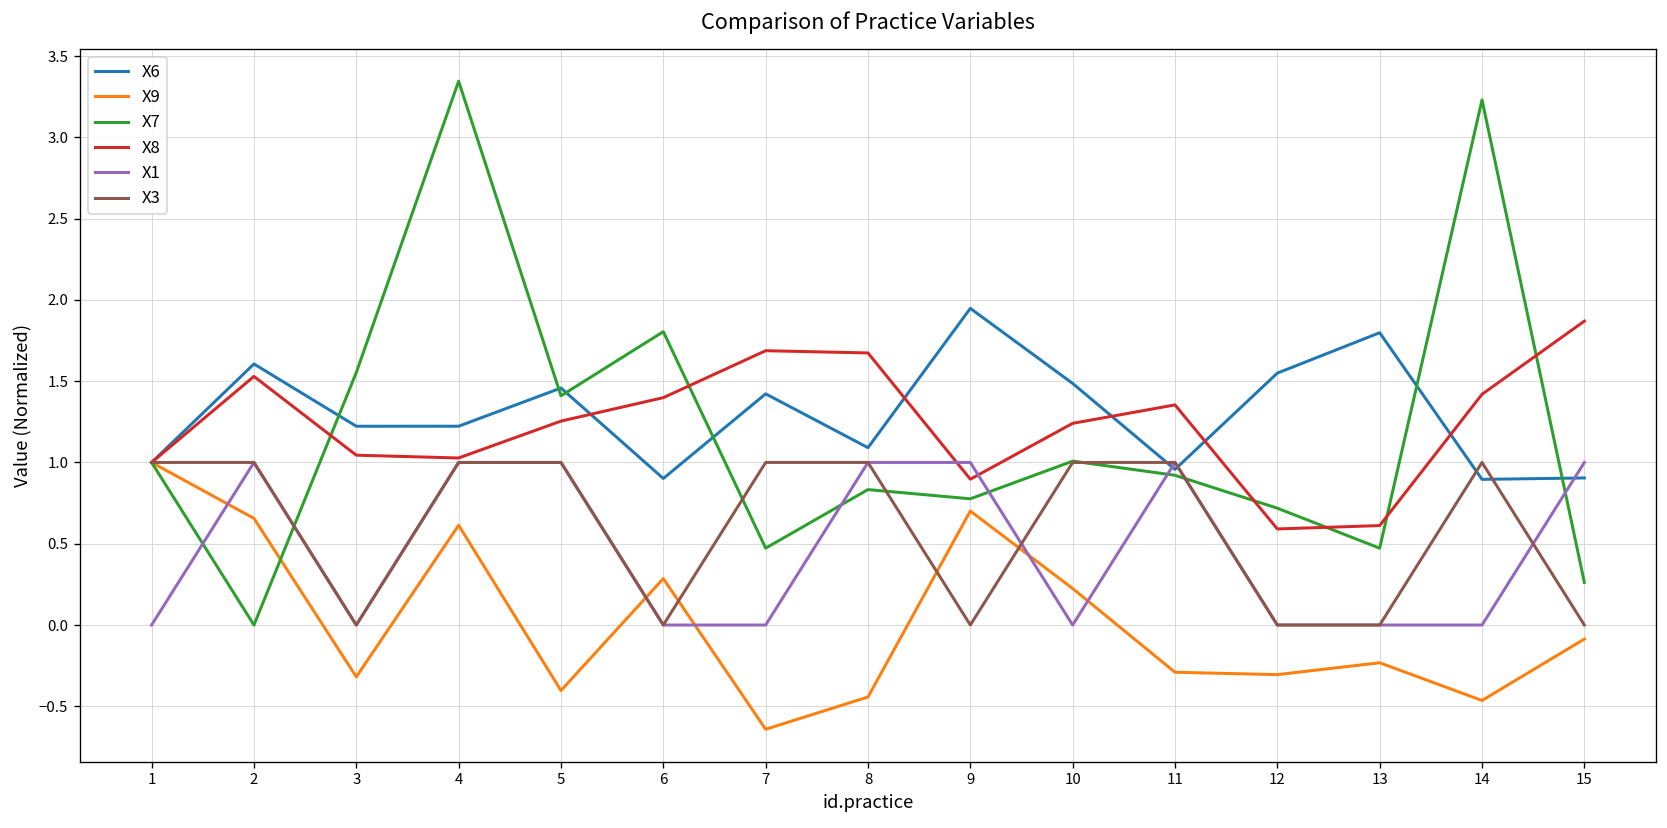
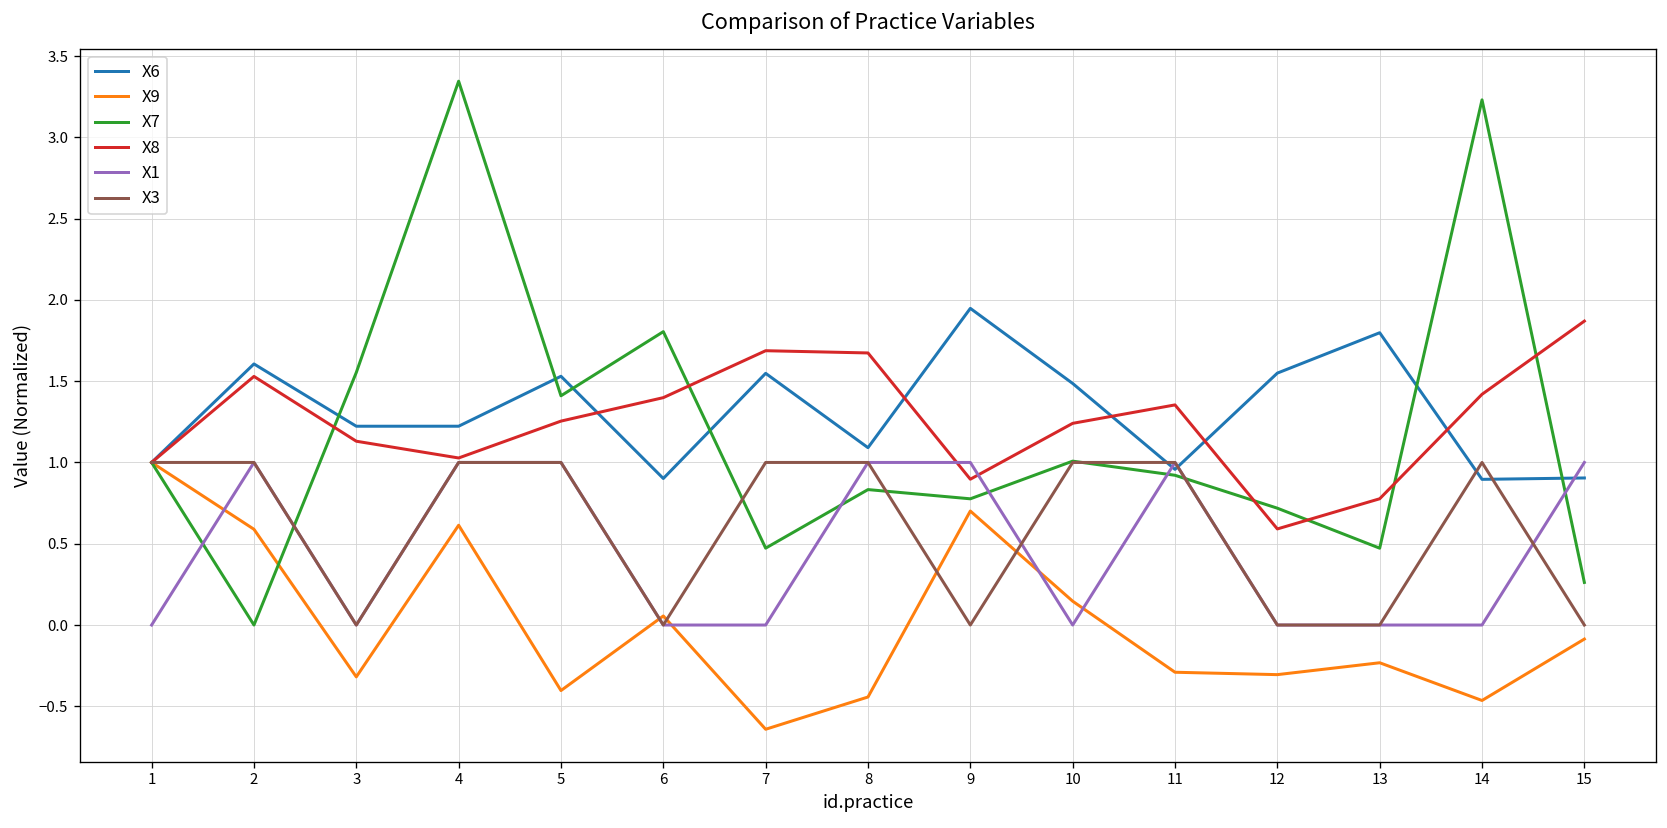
  {
    "X6": {
      "2": 1.61,
      "3": 1.22,
      "4": 1.22,
-     "5": 1.46,
+     "5": 1.53,
      "6": 0.90,
-     "7": 1.42,
+     "7": 1.55,
      "8": 1.09,
      "9": 1.95,
      "10": 1.49,
      "11": 0.96,
      "12": 1.55,
      "13": 1.80,
      "14": 0.90,
      "15": 0.90
    },
    "X9": {
-     "2": 0.66,
+     "2": 0.59,
      "3": -0.32,
      "4": 0.61,
      "5": -0.40,
-     "6": 0.29,
+     "6": 0.06,
      "7": -0.64,
      "8": -0.44,
      "9": 0.70,
-     "10": 0.22,
+     "10": 0.15,
      "11": -0.29,
      "12": -0.31,
      "13": -0.23,
      "14": -0.46,
      "15": -0.09
    },
    "X7": {
      "2": 0.00,
      "3": 1.55,
      "4": 3.35,
      "5": 1.41,
      "6": 1.80,
      "7": 0.47,
      "8": 0.83,
      "9": 0.78,
      "11": 0.92,
      "12": 0.72,
      "13": 0.47,
      "14": 3.23,
      "15": 0.26
    },
    "X8": {
      "2": 1.53,
-     "3": 1.04,
+     "3": 1.13,
      "4": 1.03,
      "5": 1.25,
      "6": 1.40,
      "7": 1.69,
      "8": 1.67,
      "9": 0.90,
      "10": 1.24,
      "11": 1.35,
      "12": 0.59,
-     "13": 0.61,
+     "13": 0.78,
      "14": 1.42,
      "15": 1.87
    },
    "X1": {
      "1": 0.00,
      "7": 0.00,
      "9": 1.00,
      "10": 0.00,
      "14": 0.00,
      "15": 1.00
    },
    "X3": {
      "7": 1.00,
      "9": 0.00,
      "14": 1.00,
      "15": 0.00
    }
  }
